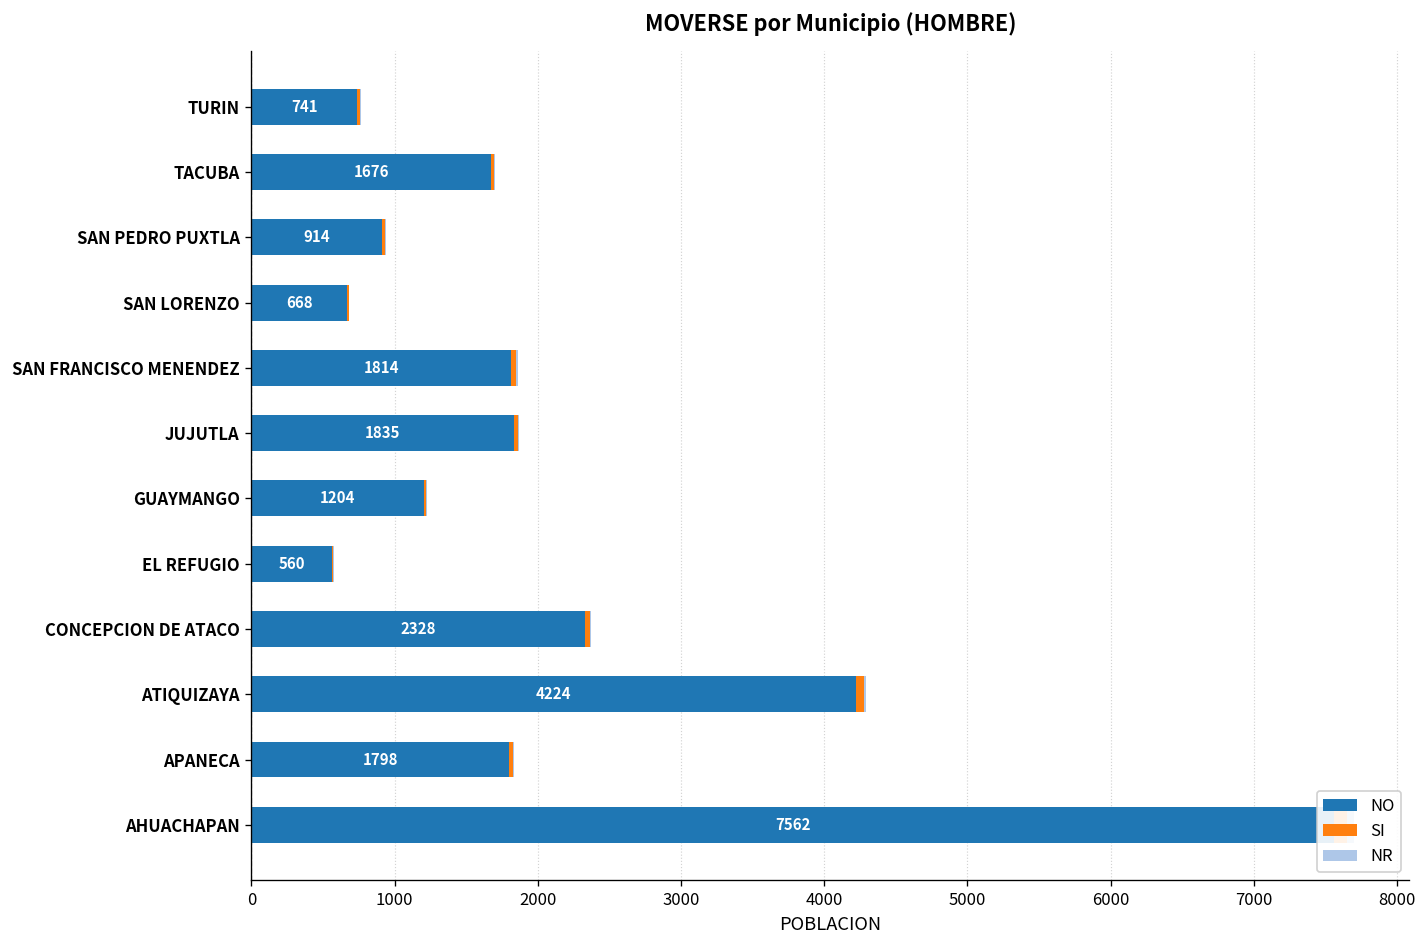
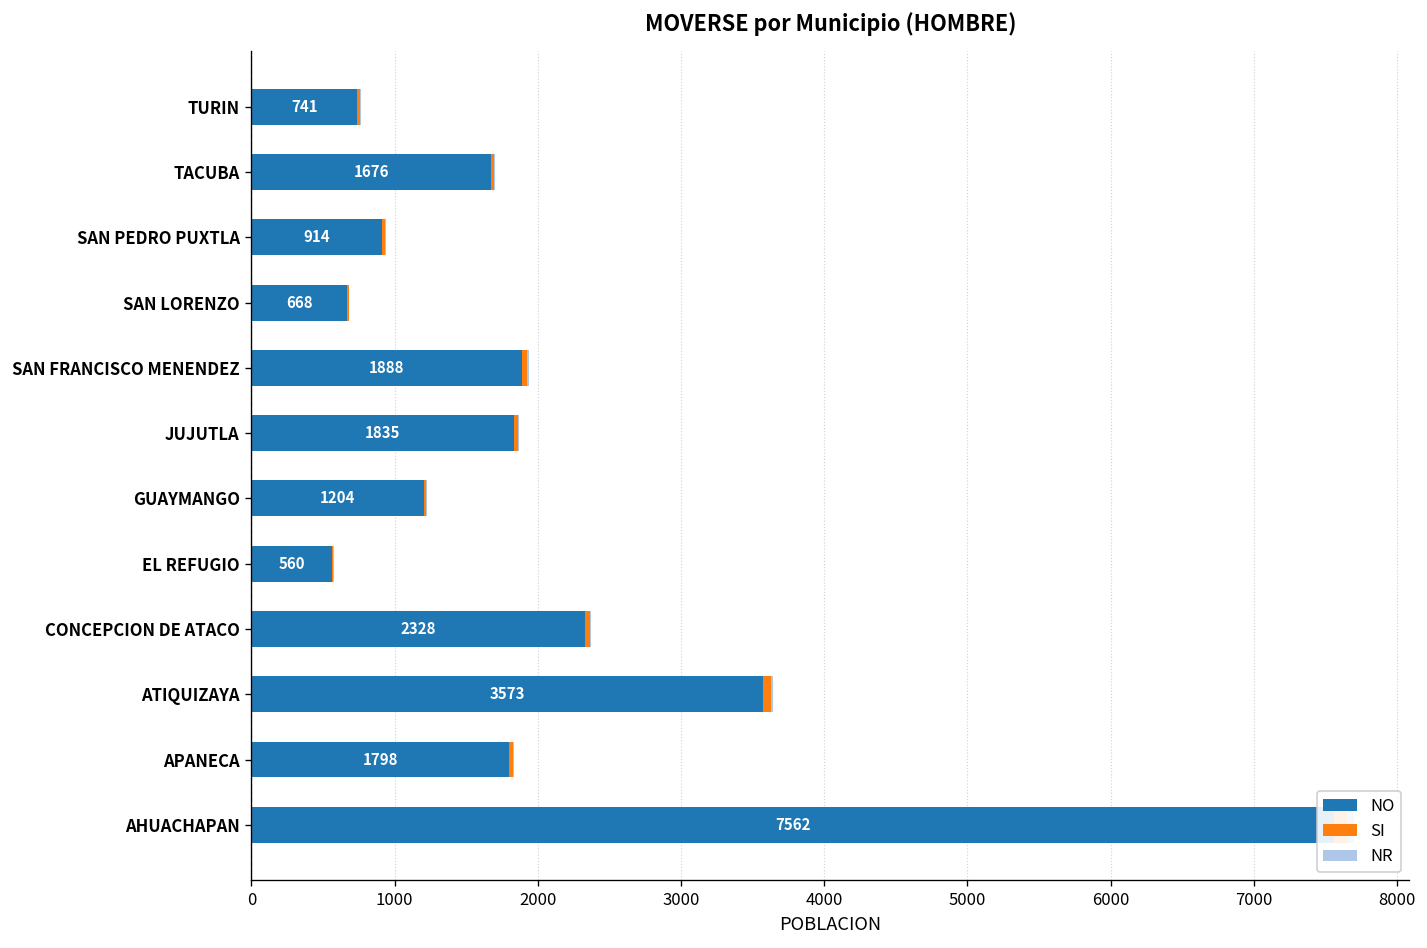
  {
    "NO": {
      "TURIN": 741,
      "TACUBA": 1676,
      "SAN PEDRO PUXTLA": 914,
      "SAN LORENZO": 668,
-     "SAN FRANCISCO MENENDEZ": 1814,
+     "SAN FRANCISCO MENENDEZ": 1888,
      "JUJUTLA": 1835,
      "GUAYMANGO": 1204,
      "EL REFUGIO": 560,
      "CONCEPCION DE ATACO": 2328,
-     "ATIQUIZAYA": 4224,
+     "ATIQUIZAYA": 3573,
      "APANECA": 1798
    },
    "SI": {
      "SAN FRANCISCO MENENDEZ": 40,
      "JUJUTLA": 30,
      "CONCEPCION DE ATACO": 30,
      "ATIQUIZAYA": 60,
      "APANECA": 30
    }
  }
